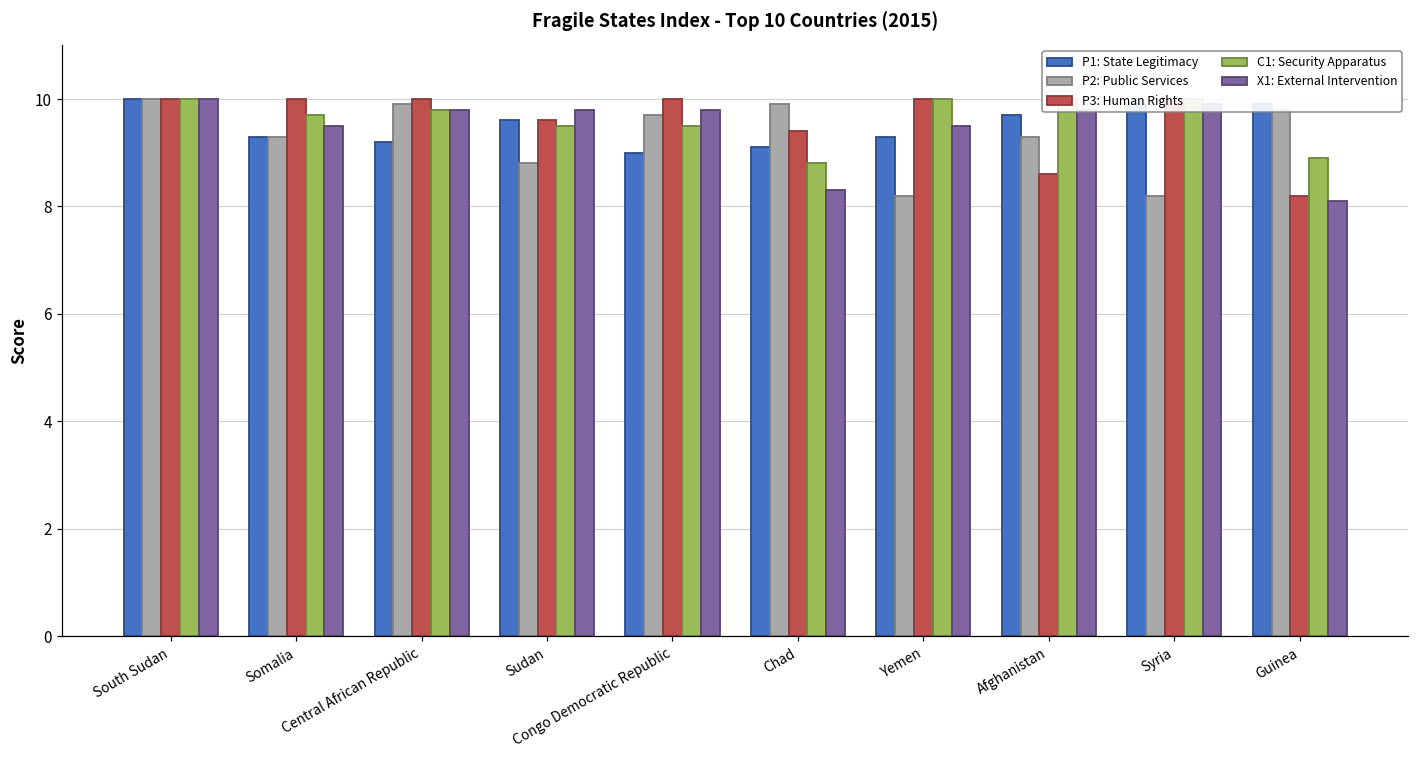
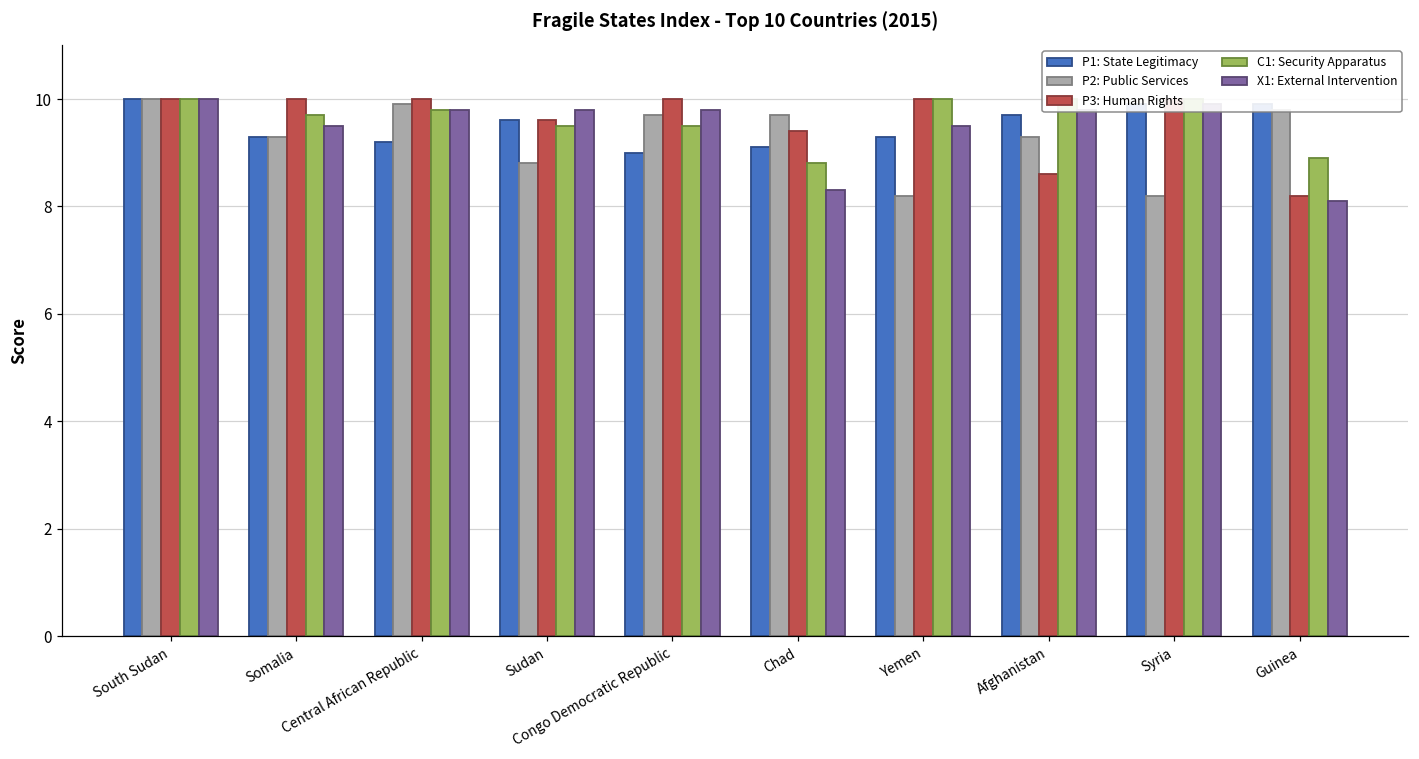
  {
    "P1: State Legitimacy": {
      "South Sudan": 10.0,
      "Somalia": 9.3,
      "Central African Republic": 9.2,
      "Sudan": 9.6,
      "Congo Democratic Republic": 9.0,
      "Chad": 9.1,
      "Yemen": 9.3,
      "Afghanistan": 9.7
    },
    "P2: Public Services": {
      "South Sudan": 10.0,
      "Somalia": 9.3,
      "Central African Republic": 9.9,
      "Sudan": 8.8,
      "Congo Democratic Republic": 9.7,
-     "Chad": 9.9,
+     "Chad": 9.7,
      "Yemen": 8.2,
      "Afghanistan": 9.3,
      "Syria": 8.2,
      "Guinea": 9.8
    },
    "P3: Human Rights": {
      "South Sudan": 10.0,
      "Somalia": 10.0,
      "Central African Republic": 10.0,
      "Sudan": 9.6,
      "Congo Democratic Republic": 10.0,
      "Chad": 9.4,
      "Yemen": 10.0,
      "Afghanistan": 8.6,
      "Guinea": 8.2
    },
    "C1: Security Apparatus": {
      "South Sudan": 10.0,
      "Somalia": 9.7,
      "Central African Republic": 9.8,
      "Sudan": 9.5,
      "Congo Democratic Republic": 9.5,
      "Chad": 8.8,
      "Yemen": 10.0,
      "Guinea": 8.9
    },
    "X1: External Intervention": {
      "South Sudan": 10.0,
      "Somalia": 9.5,
      "Central African Republic": 9.8,
      "Sudan": 9.8,
      "Congo Democratic Republic": 9.8,
      "Chad": 8.3,
      "Yemen": 9.5,
      "Afghanistan": 9.8,
      "Guinea": 8.1
    }
  }
